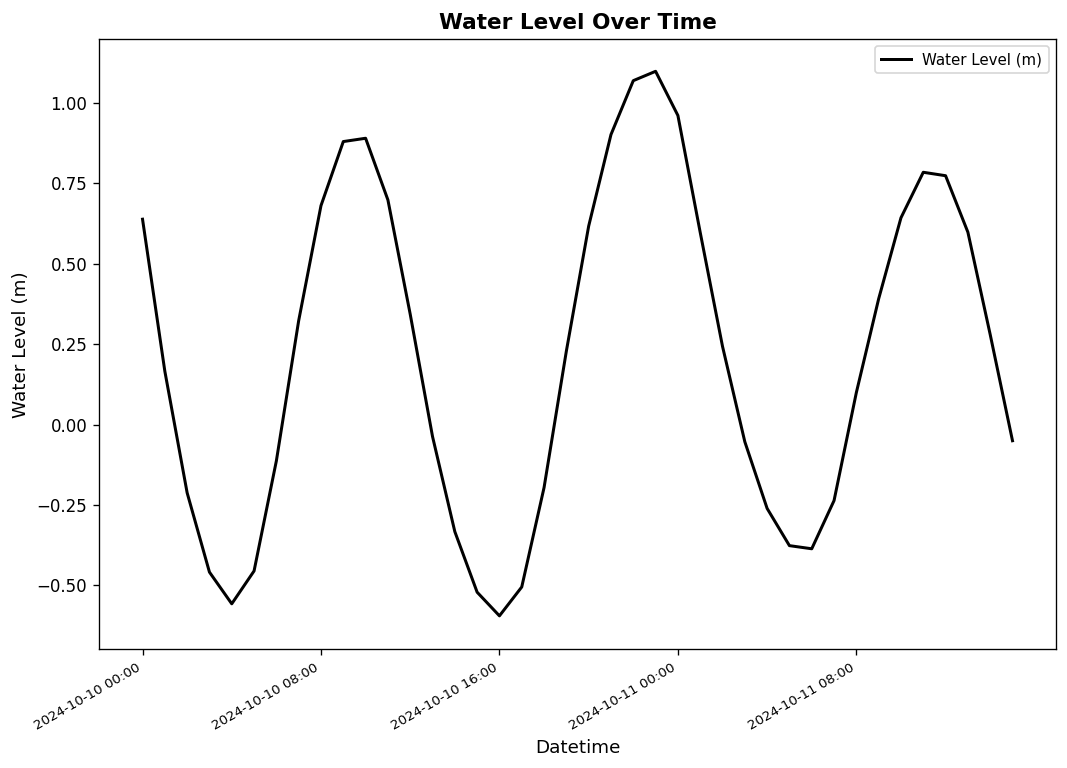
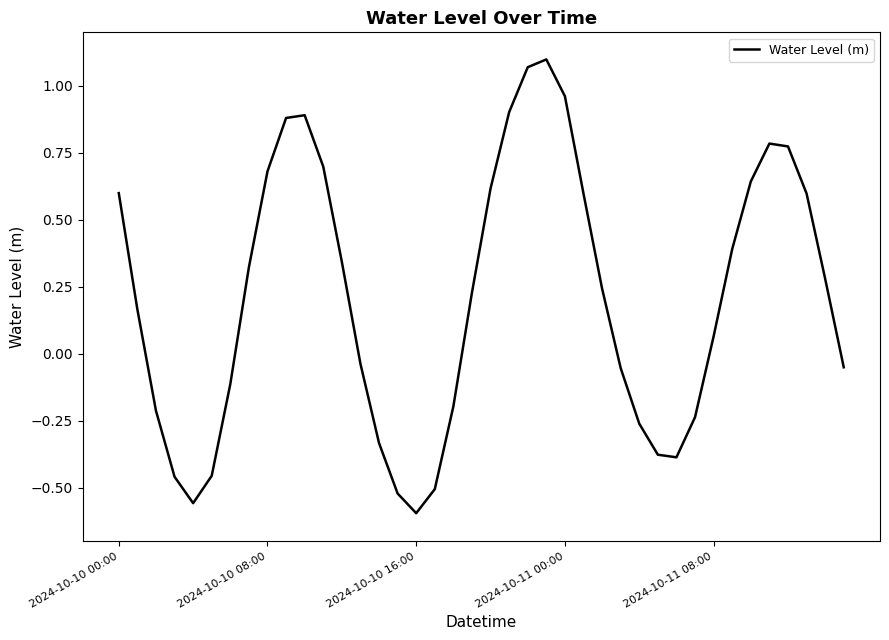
  {
-   "2024-10-10 00:00": 0.64,
+   "2024-10-10 00:00": 0.60,
    "2024-10-10 08:00": 0.68,
    "2024-10-10 16:00": -0.60,
    "2024-10-11 00:00": 0.96,
-   "2024-10-11 08:00": 0.10
+   "2024-10-11 08:00": 0.07
  }
